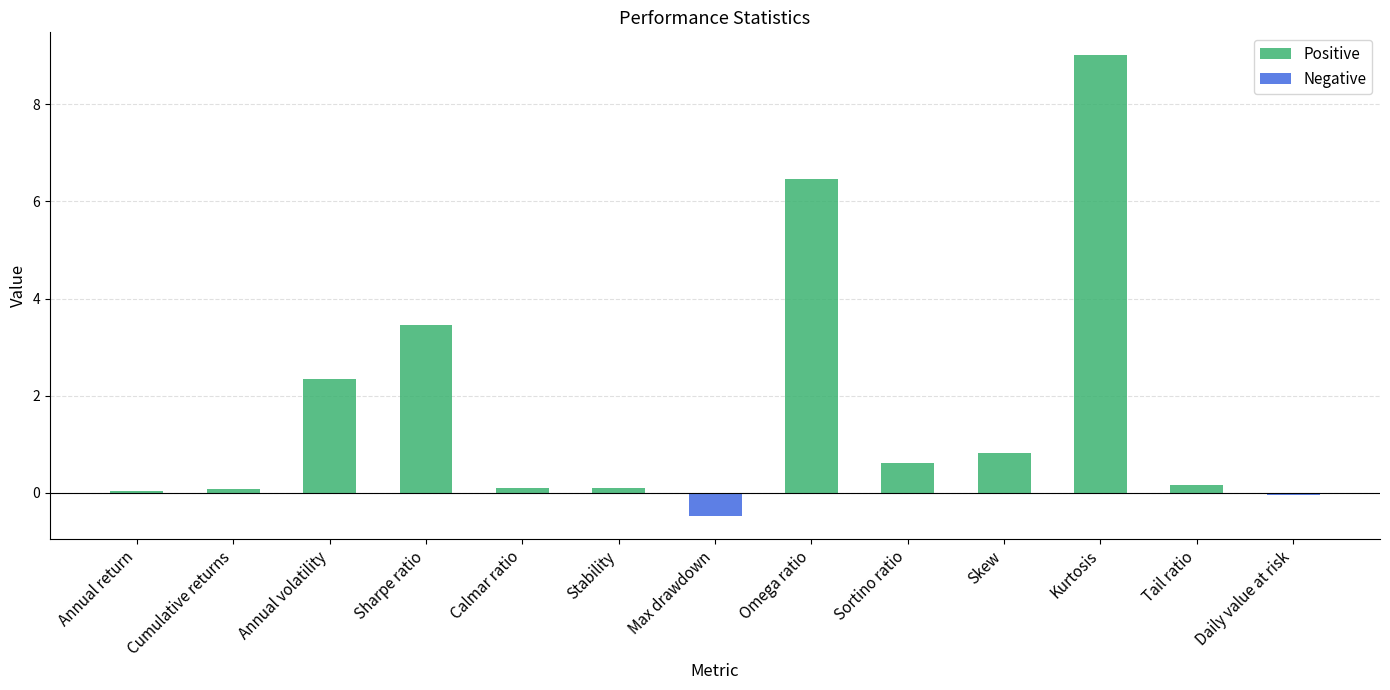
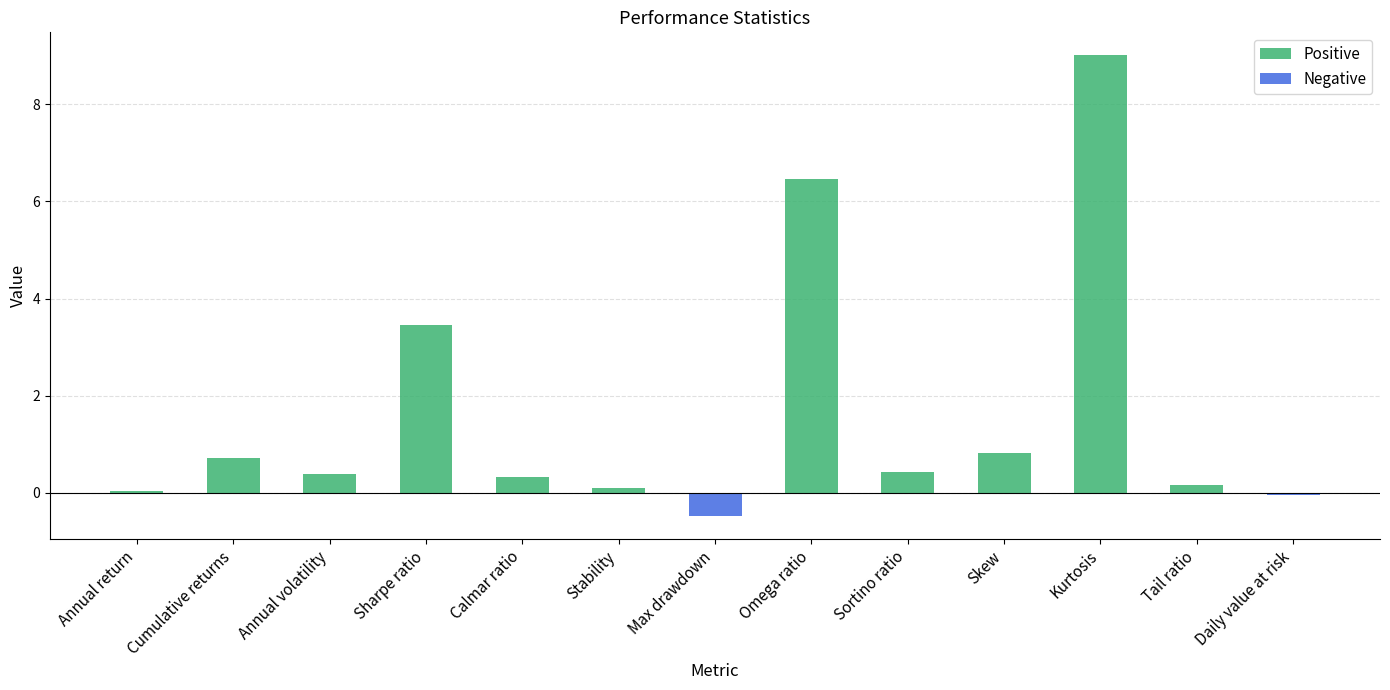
  {
    "Positive": {
-     "Cumulative returns": 0.1,
-     "Annual volatility": 2.3,
+     "Cumulative returns": 0.7,
+     "Annual volatility": 0.4,
      "Sharpe ratio": 3.4,
-     "Calmar ratio": 0.1,
+     "Calmar ratio": 0.3,
      "Stability": 0.1,
      "Max drawdown": 0.0,
      "Omega ratio": 6.5,
-     "Sortino ratio": 0.6,
+     "Sortino ratio": 0.4,
      "Skew": 0.8,
      "Kurtosis": 9.0,
      "Tail ratio": 0.2,
      "Daily value at risk": 0.0
    },
    "Negative": {
      "Annual return": 0.0,
      "Cumulative returns": 0.0,
      "Annual volatility": 0.0,
      "Sharpe ratio": 0.0,
      "Calmar ratio": 0.0,
      "Stability": 0.0,
      "Max drawdown": -0.5,
      "Omega ratio": 0.0,
      "Sortino ratio": 0.0,
      "Skew": 0.0,
      "Kurtosis": 0.0,
      "Tail ratio": 0.0
    }
  }
